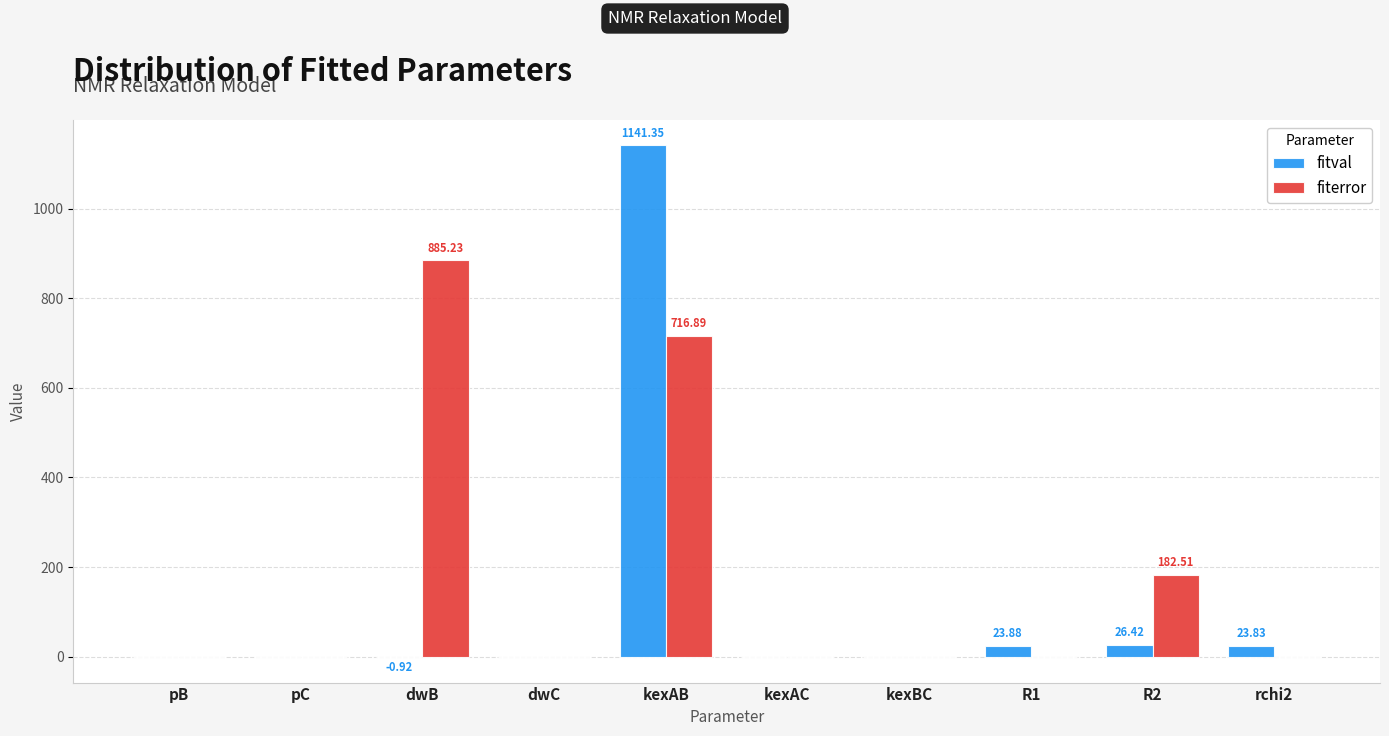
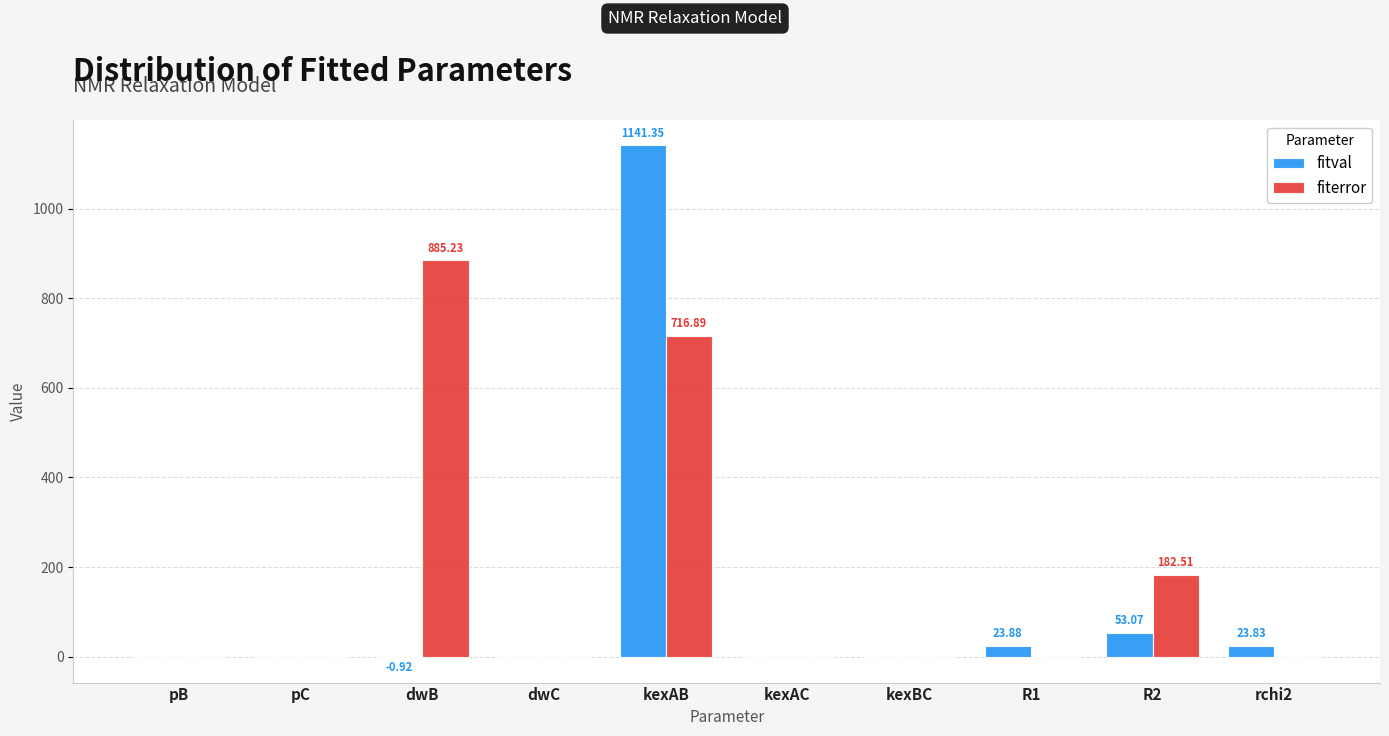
  {
    "fitval": {
      "dwB": -0.92,
      "kexAB": 1141.35,
      "R1": 23.88,
-     "R2": 26.42,
+     "R2": 53.07,
      "rchi2": 23.83
    },
    "fiterror": {
      "dwB": 885.23,
      "kexAB": 716.89,
      "R2": 182.51
    }
  }
